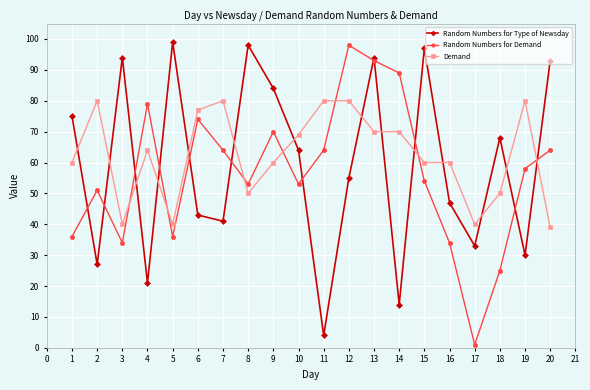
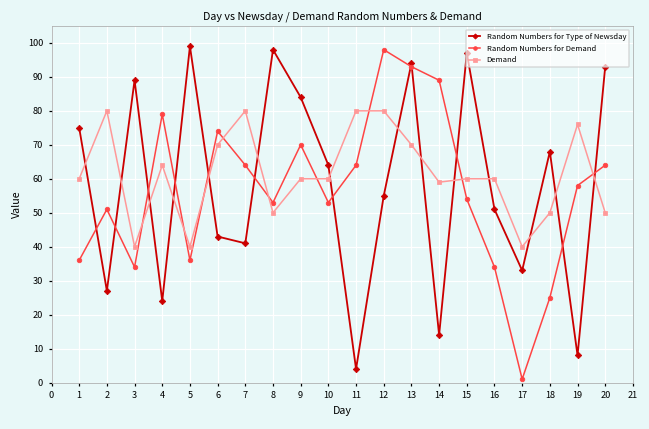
  {
    "Random Numbers for Type of Newsday": {
      "1": 75,
      "2": 27,
-     "3": 94,
-     "4": 21,
+     "3": 89,
+     "4": 24,
      "5": 99,
      "6": 43,
      "7": 41,
      "8": 98,
      "9": 84,
      "10": 64,
      "11": 4,
      "12": 55,
      "13": 94,
      "14": 14,
      "15": 97,
-     "16": 47,
+     "16": 51,
      "17": 33,
      "18": 68,
-     "19": 30
+     "19": 8
    },
    "Random Numbers for Demand": {
      "1": 36,
      "2": 51,
      "3": 34,
      "4": 79,
      "5": 36,
      "6": 74,
      "7": 64,
      "8": 53,
      "9": 70,
      "10": 53,
      "11": 64,
      "12": 98,
      "13": 93,
      "14": 89,
      "15": 54,
      "16": 34,
      "17": 1,
      "18": 25,
      "19": 58,
      "20": 64
    },
    "Demand": {
      "1": 60,
      "2": 80,
      "3": 40,
      "4": 64,
      "5": 40,
-     "6": 77,
+     "6": 70,
      "7": 80,
      "8": 50,
      "9": 60,
-     "10": 69,
+     "10": 60,
      "11": 80,
      "12": 80,
      "13": 70,
-     "14": 70,
+     "14": 59,
      "15": 60,
      "16": 60,
      "17": 40,
      "18": 50,
-     "19": 80,
-     "20": 39
+     "19": 76,
+     "20": 50
    }
  }
